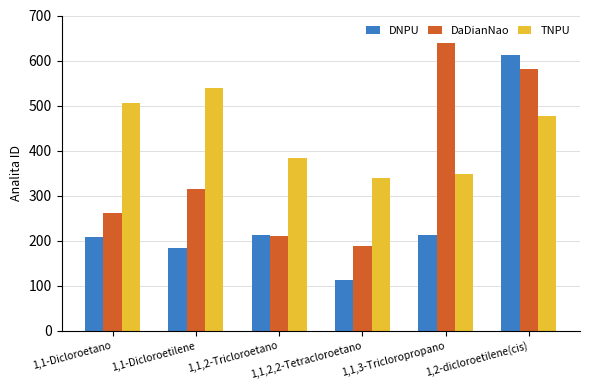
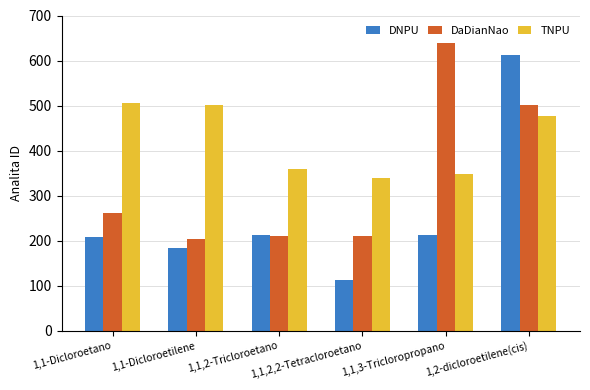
  {
    "DNPU": {
      "1,1-Dicloroetano": 210,
      "1,1-Dicloroetilene": 190,
      "1,1,2-Tricloroetano": 210,
      "1,1,2,2-Tetracloroetano": 110,
      "1,1,3-Tricloropropano": 210,
      "1,2-dicloroetilene(cis)": 610
    },
    "DaDianNao": {
      "1,1-Dicloroetano": 260,
-     "1,1-Dicloroetilene": 320,
+     "1,1-Dicloroetilene": 200,
      "1,1,2-Tricloroetano": 210,
-     "1,1,2,2-Tetracloroetano": 190,
+     "1,1,2,2-Tetracloroetano": 210,
      "1,1,3-Tricloropropano": 640,
-     "1,2-dicloroetilene(cis)": 580
+     "1,2-dicloroetilene(cis)": 500
    },
    "TNPU": {
      "1,1-Dicloroetano": 510,
-     "1,1-Dicloroetilene": 540,
-     "1,1,2-Tricloroetano": 380,
+     "1,1-Dicloroetilene": 500,
+     "1,1,2-Tricloroetano": 360,
      "1,1,2,2-Tetracloroetano": 340,
      "1,1,3-Tricloropropano": 350,
      "1,2-dicloroetilene(cis)": 480
    }
  }
